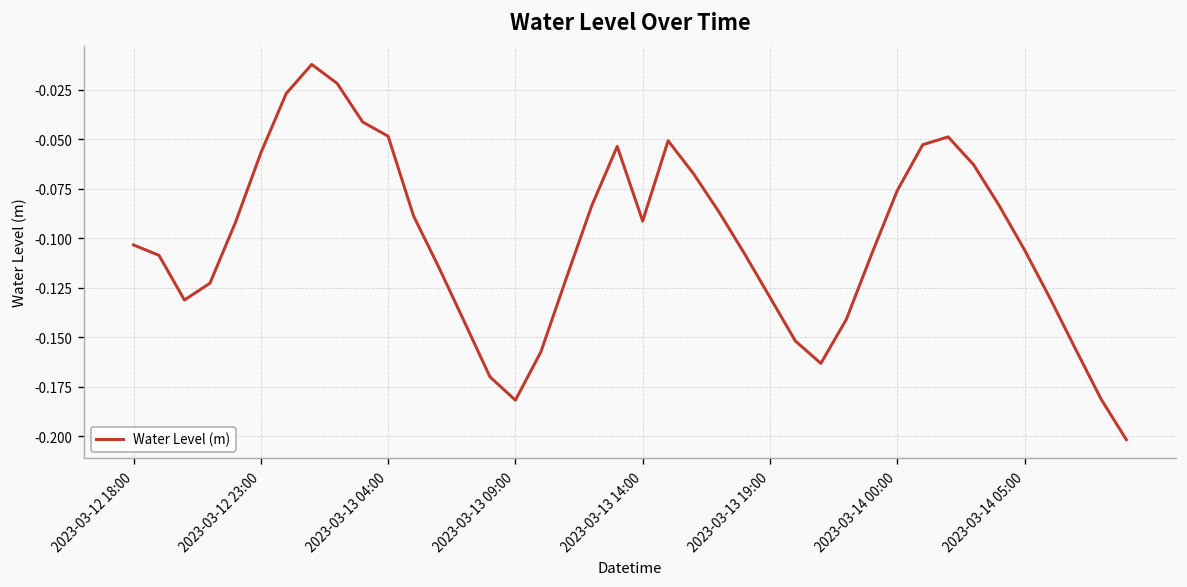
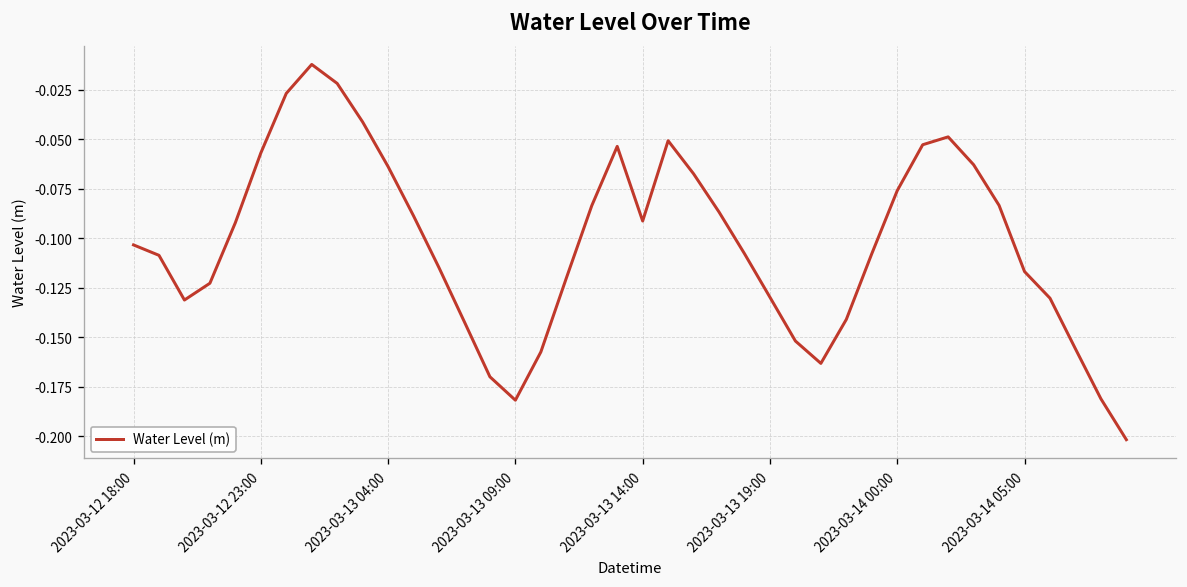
  {
    "2023-03-12 18:00": -0.103,
    "2023-03-12 23:00": -0.057,
-   "2023-03-13 04:00": -0.049,
+   "2023-03-13 04:00": -0.064,
    "2023-03-13 09:00": -0.182,
    "2023-03-13 14:00": -0.091,
    "2023-03-13 19:00": -0.130,
    "2023-03-14 00:00": -0.076,
-   "2023-03-14 05:00": -0.106
+   "2023-03-14 05:00": -0.117
  }
